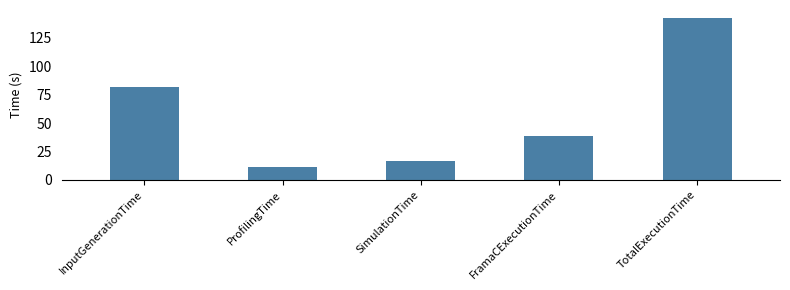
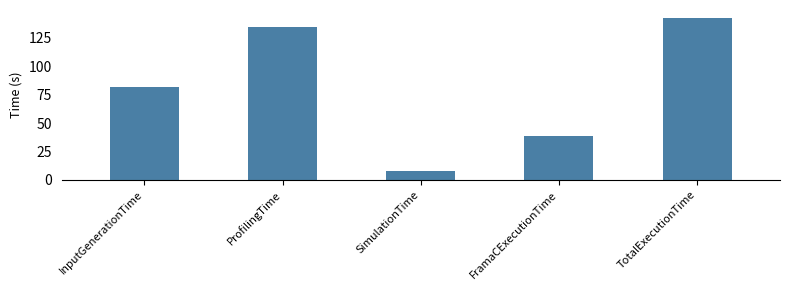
  {
    "InputGenerationTime": 82,
-   "ProfilingTime": 12,
-   "SimulationTime": 17,
+   "ProfilingTime": 134,
+   "SimulationTime": 7,
    "FramaCExecutionTime": 38,
    "TotalExecutionTime": 142
  }
